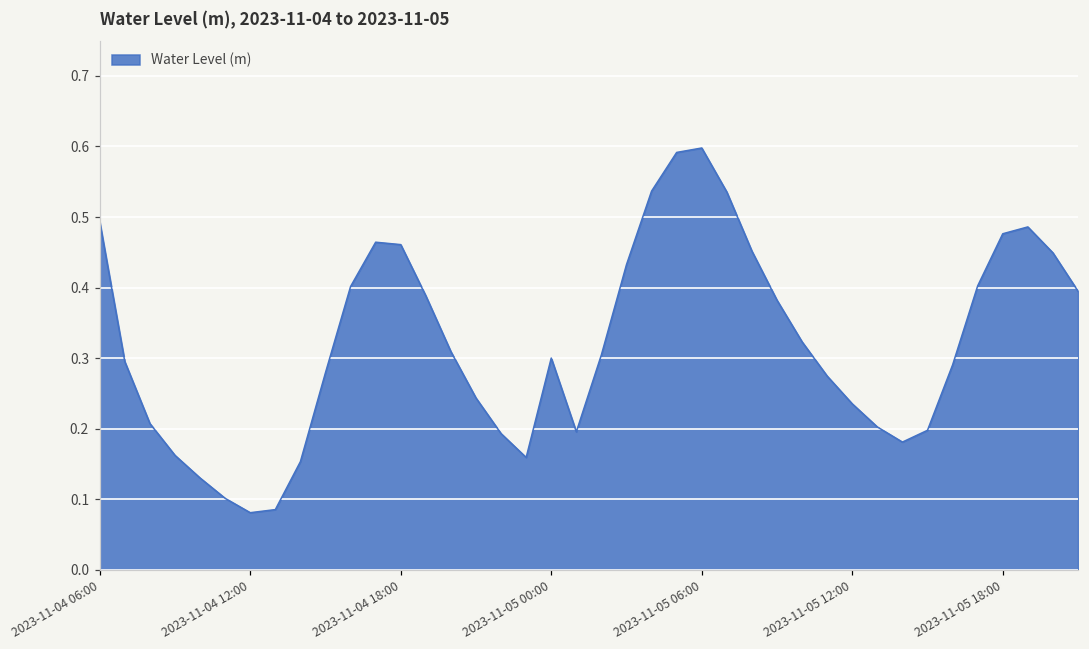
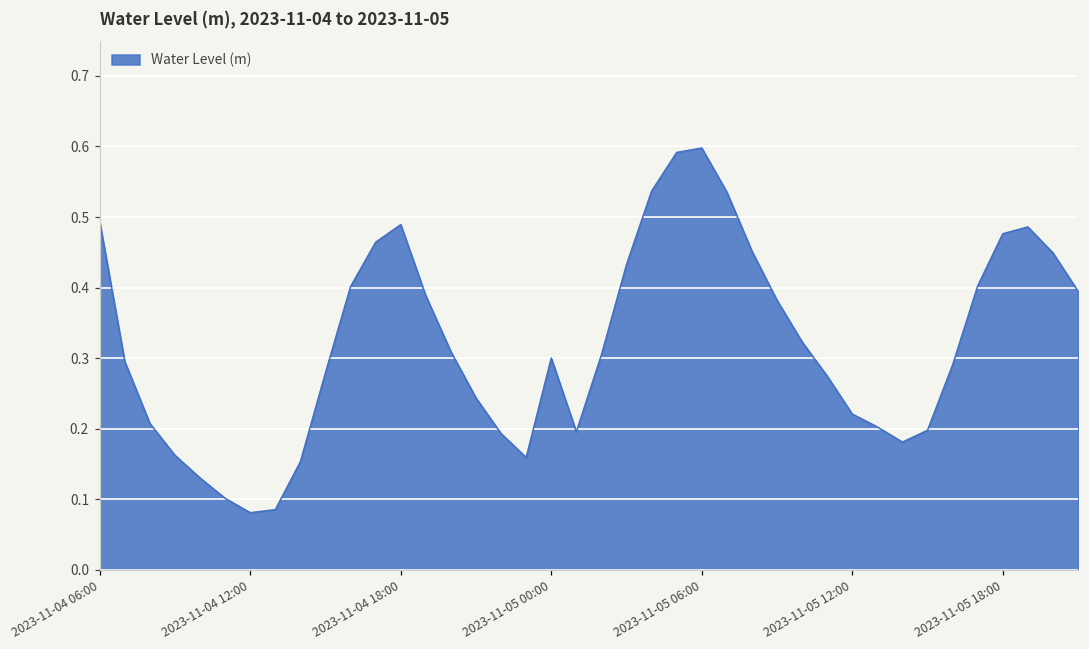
  {
    "2023-11-04 06:00": 0.49,
    "2023-11-04 12:00": 0.08,
-   "2023-11-04 18:00": 0.46,
+   "2023-11-04 18:00": 0.49,
    "2023-11-05 00:00": 0.30,
    "2023-11-05 06:00": 0.60,
-   "2023-11-05 12:00": 0.24,
+   "2023-11-05 12:00": 0.22,
    "2023-11-05 18:00": 0.48
  }
